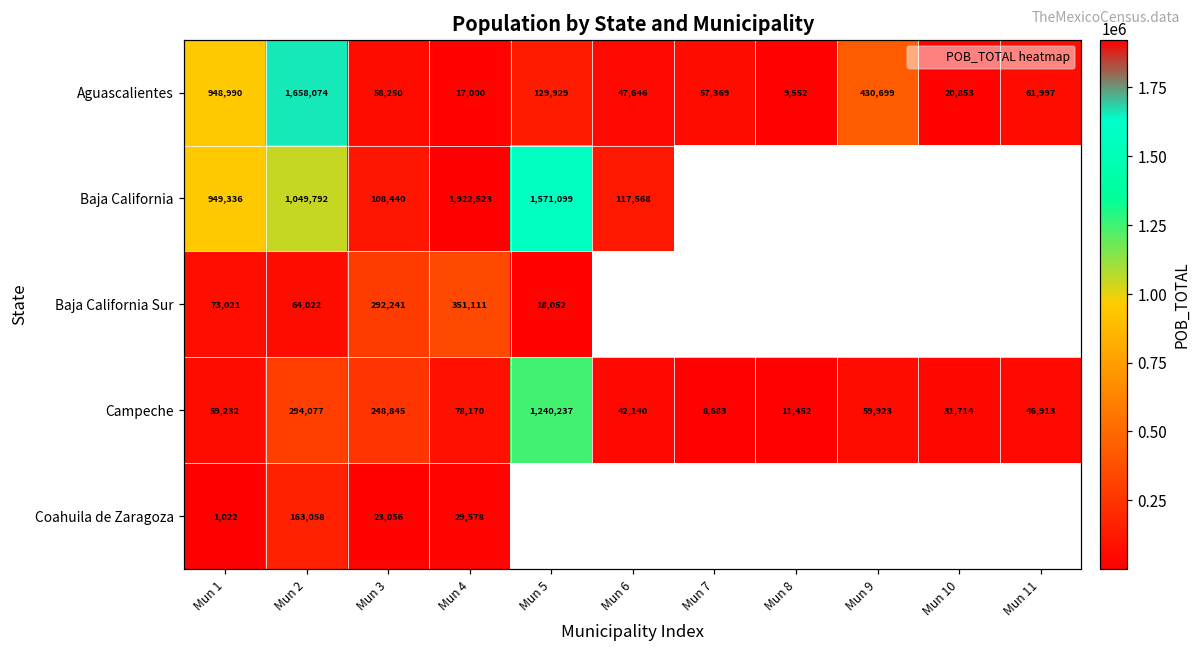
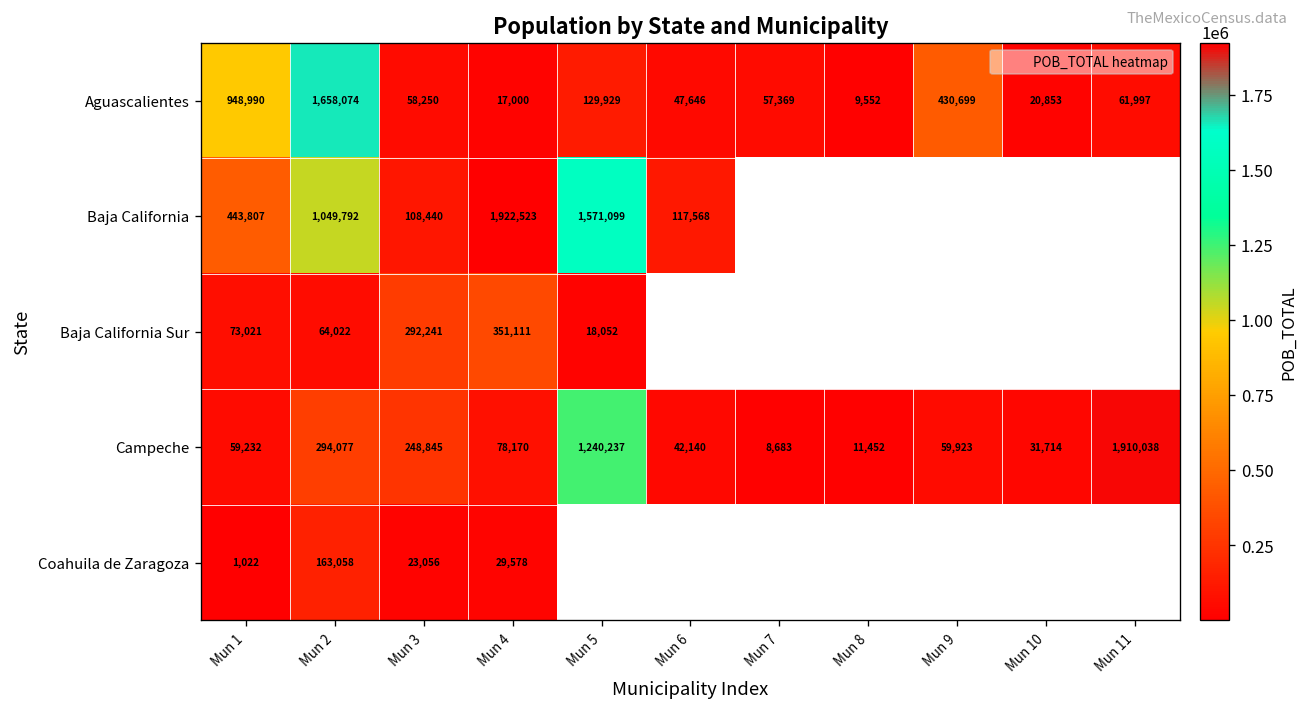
  {
    "Aguascalientes": {
      "Mun 1": "948,990",
      "Mun 2": "1,658,074",
      "Mun 3": "58,250",
      "Mun 4": "17,000",
      "Mun 5": "129,929",
      "Mun 6": "47,646",
      "Mun 7": "57,369",
      "Mun 8": "9,552",
      "Mun 9": "430,699",
      "Mun 10": "20,853",
      "Mun 11": "61,997"
    },
    "Baja California": {
-     "Mun 1": "949,336",
+     "Mun 1": "443,807",
      "Mun 2": "1,049,792",
      "Mun 3": "108,440",
      "Mun 4": "1,922,523",
      "Mun 5": "1,571,099",
      "Mun 6": "117,568"
    },
    "Baja California Sur": {
      "Mun 1": "73,021",
      "Mun 2": "64,022",
      "Mun 3": "292,241",
      "Mun 4": "351,111",
      "Mun 5": "18,052"
    },
    "Campeche": {
      "Mun 1": "59,232",
      "Mun 2": "294,077",
      "Mun 3": "248,845",
      "Mun 4": "78,170",
      "Mun 5": "1,240,237",
      "Mun 6": "42,140",
      "Mun 7": "8,683",
      "Mun 8": "11,452",
      "Mun 9": "59,923",
      "Mun 10": "31,714",
-     "Mun 11": "46,913"
+     "Mun 11": "1,910,038"
    },
    "Coahuila de Zaragoza": {
      "Mun 1": "1,022",
      "Mun 2": "163,058",
      "Mun 3": "23,056",
      "Mun 4": "29,578"
    }
  }
